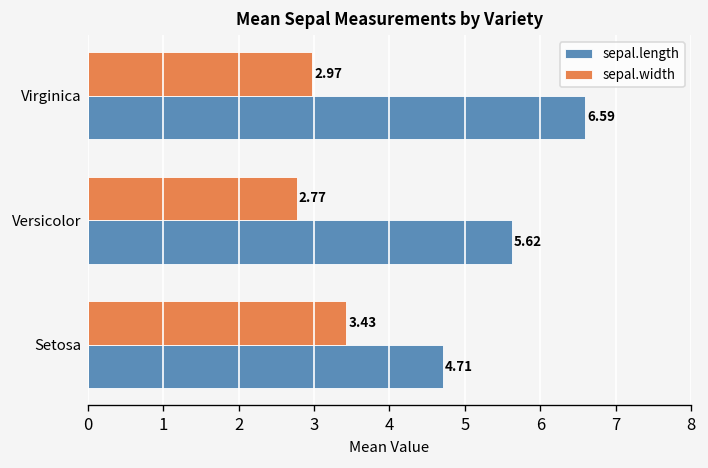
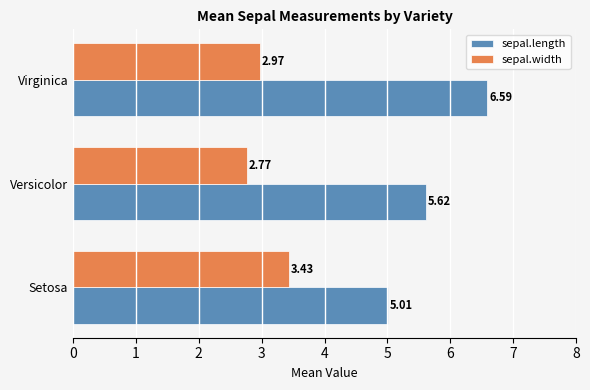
  {
    "sepal.length": {
      "Virginica": 6.59,
      "Versicolor": 5.62,
-     "Setosa": 4.71
+     "Setosa": 5.01
    },
    "sepal.width": {
      "Virginica": 2.97,
      "Versicolor": 2.77,
      "Setosa": 3.43
    }
  }
